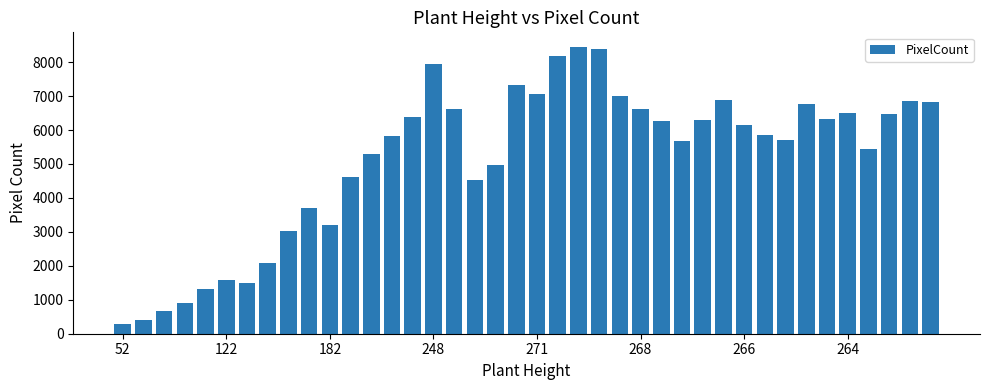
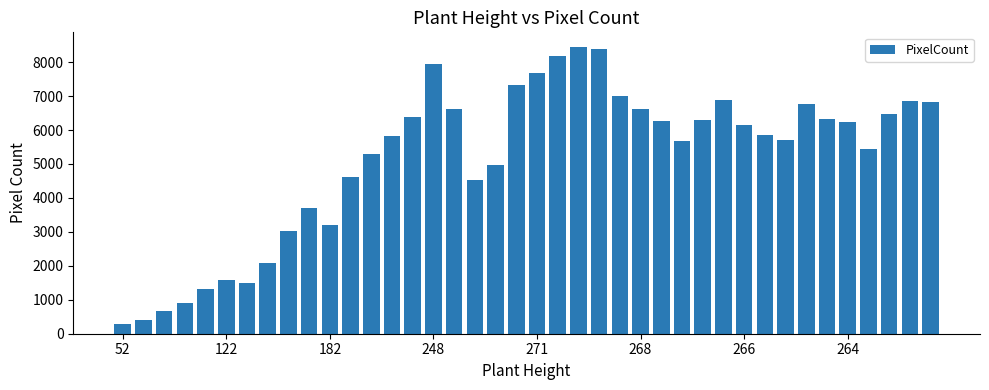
  {
    "52": 300,
    "122": 1600,
    "182": 3200,
    "248": 8000,
-   "271": 7100,
+   "271": 7700,
    "268": 6600,
    "266": 6100,
-   "264": 6500
+   "264": 6200
  }
